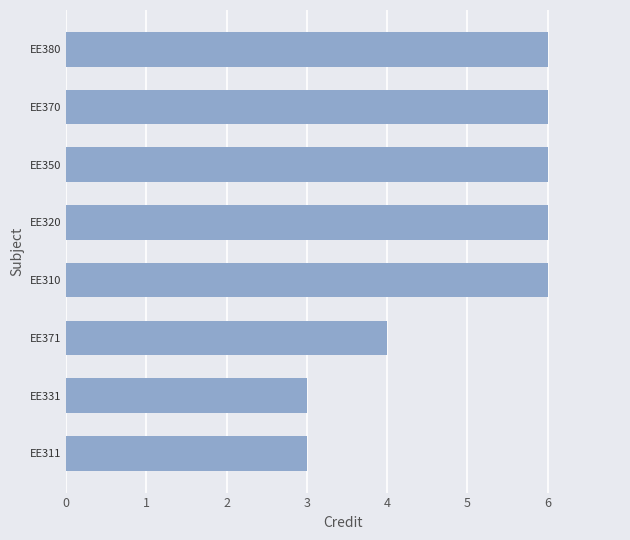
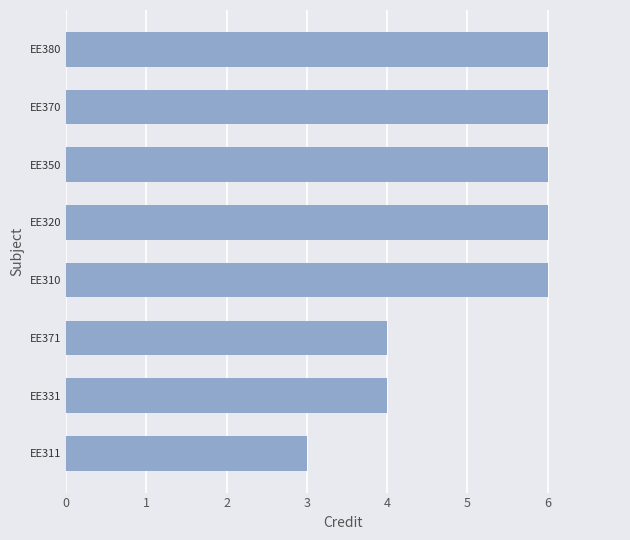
  {
    "EE380": 6,
    "EE370": 6,
    "EE350": 6,
    "EE320": 6,
    "EE310": 6,
    "EE371": 4,
-   "EE331": 3,
+   "EE331": 4,
    "EE311": 3
  }
